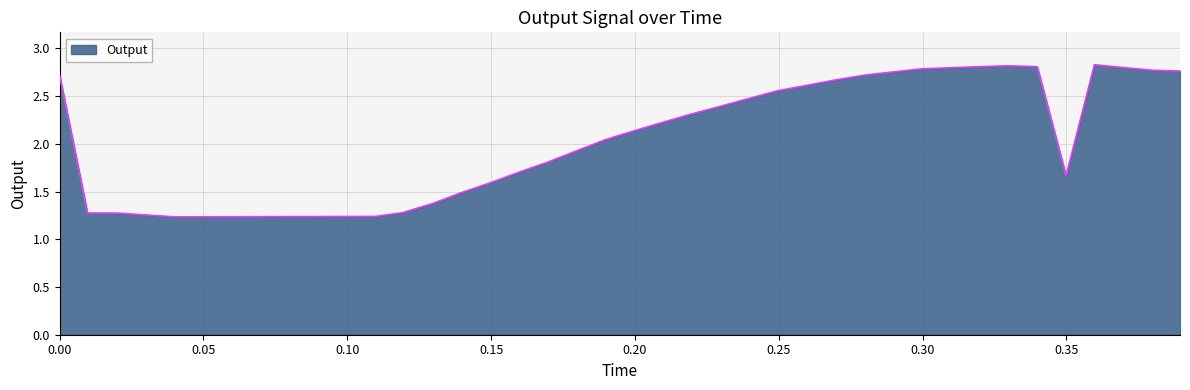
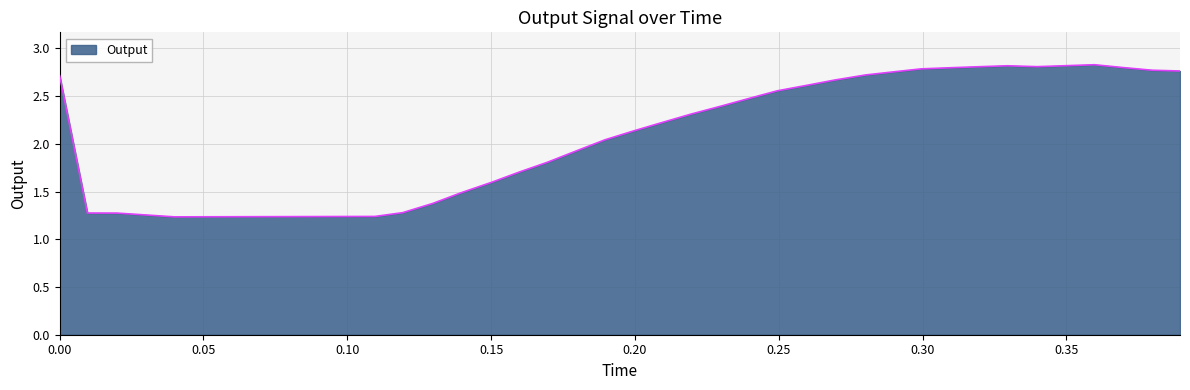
  {
    "0.00": 2.7,
    "0.05": 1.2,
-   "0.35": 1.7
+   "0.35": 2.8
  }
